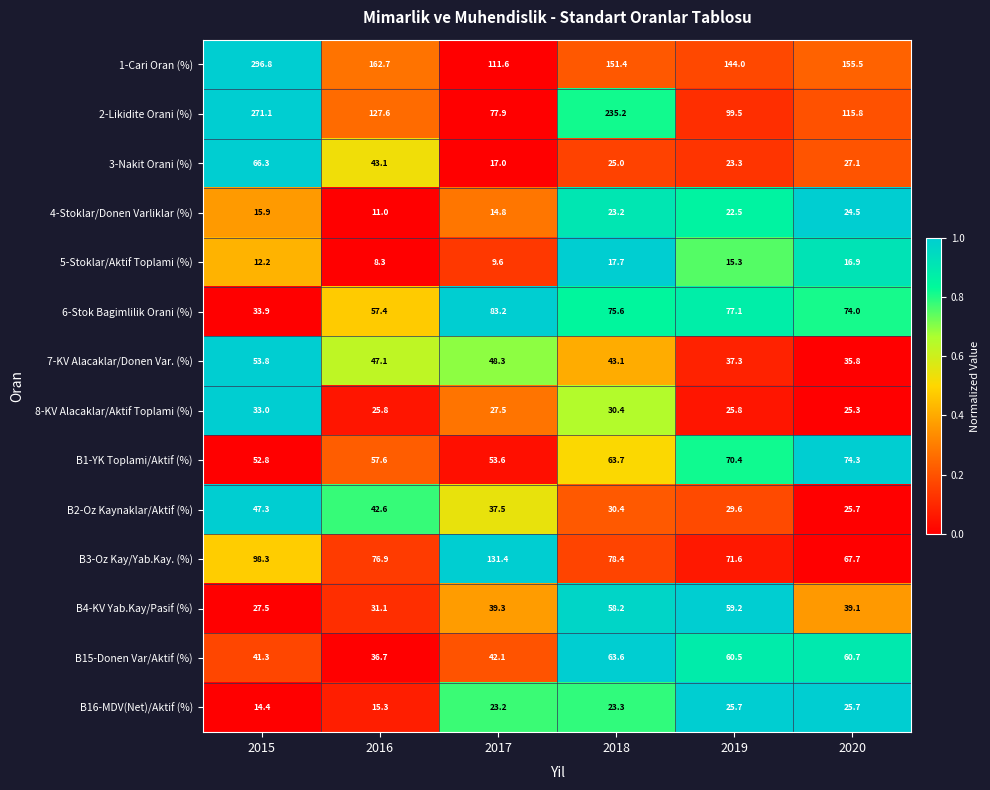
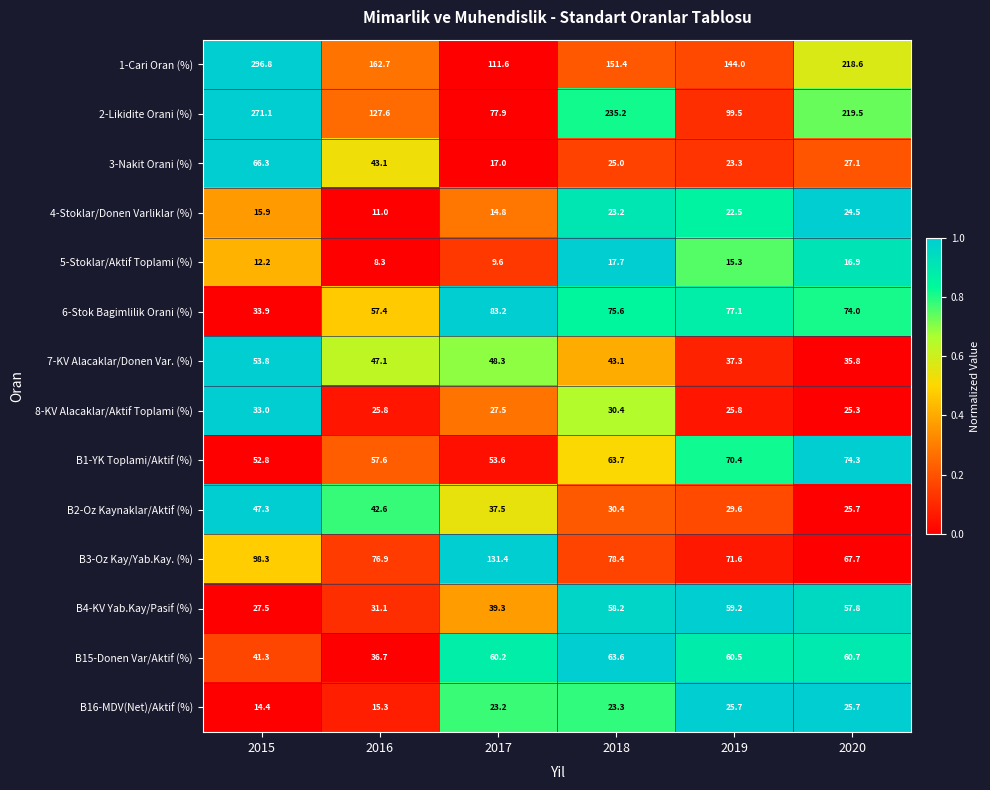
  {
    "1-Cari Oran (%)": {
      "2015": 296.8,
      "2016": 162.7,
      "2017": 111.6,
      "2018": 151.4,
      "2019": 144.0,
-     "2020": 155.5
+     "2020": 218.6
    },
    "2-Likidite Orani (%)": {
      "2015": 271.1,
      "2016": 127.6,
      "2017": 77.9,
      "2018": 235.2,
      "2019": 99.5,
-     "2020": 115.8
+     "2020": 219.5
    },
    "3-Nakit Orani (%)": {
      "2015": 66.3,
      "2016": 43.1,
      "2017": 17.0,
      "2018": 25.0,
      "2019": 23.3,
      "2020": 27.1
    },
    "4-Stoklar/Donen Varliklar (%)": {
      "2015": 15.9,
      "2016": 11.0,
      "2017": 14.8,
      "2018": 23.2,
      "2019": 22.5,
      "2020": 24.5
    },
    "5-Stoklar/Aktif Toplami (%)": {
      "2015": 12.2,
      "2016": 8.3,
      "2017": 9.6,
      "2018": 17.7,
      "2019": 15.3,
      "2020": 16.9
    },
    "6-Stok Bagimlilik Orani (%)": {
      "2015": 33.9,
      "2016": 57.4,
      "2017": 83.2,
      "2018": 75.6,
      "2019": 77.1,
      "2020": 74.0
    },
    "7-KV Alacaklar/Donen Var. (%)": {
      "2015": 53.8,
      "2016": 47.1,
      "2017": 48.3,
      "2018": 43.1,
      "2019": 37.3,
      "2020": 35.8
    },
    "8-KV Alacaklar/Aktif Toplami (%)": {
      "2015": 33.0,
      "2016": 25.8,
      "2017": 27.5,
      "2018": 30.4,
      "2019": 25.8,
      "2020": 25.3
    },
    "B1-YK Toplami/Aktif (%)": {
      "2015": 52.8,
      "2016": 57.6,
      "2017": 53.6,
      "2018": 63.7,
      "2019": 70.4,
      "2020": 74.3
    },
    "B2-Oz Kaynaklar/Aktif (%)": {
      "2015": 47.3,
      "2016": 42.6,
      "2017": 37.5,
      "2018": 30.4,
      "2019": 29.6,
      "2020": 25.7
    },
    "B3-Oz Kay/Yab.Kay. (%)": {
      "2015": 98.3,
      "2016": 76.9,
      "2017": 131.4,
      "2018": 78.4,
      "2019": 71.6,
      "2020": 67.7
    },
    "B4-KV Yab.Kay/Pasif (%)": {
      "2015": 27.5,
      "2016": 31.1,
      "2017": 39.3,
      "2018": 58.2,
      "2019": 59.2,
-     "2020": 39.1
+     "2020": 57.8
    },
    "B15-Donen Var/Aktif (%)": {
      "2015": 41.3,
      "2016": 36.7,
-     "2017": 42.1,
+     "2017": 60.2,
      "2018": 63.6,
      "2019": 60.5,
      "2020": 60.7
    },
    "B16-MDV(Net)/Aktif (%)": {
      "2015": 14.4,
      "2016": 15.3,
      "2017": 23.2,
      "2018": 23.3,
      "2019": 25.7,
      "2020": 25.7
    }
  }
